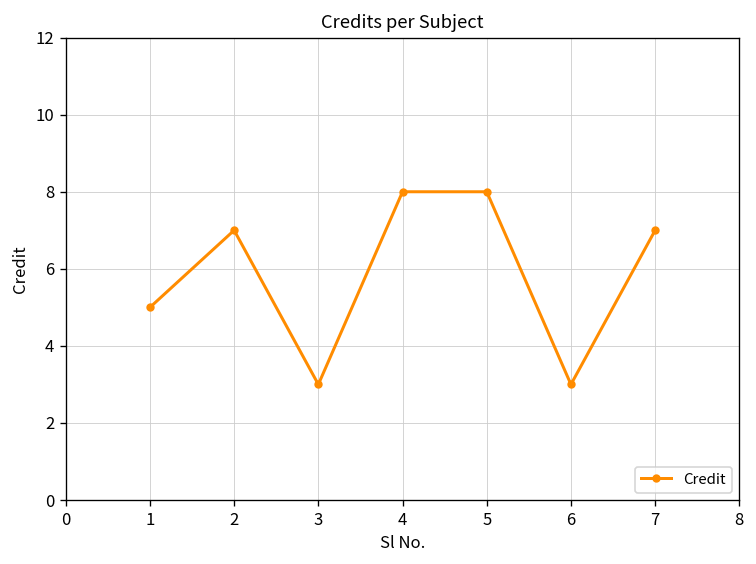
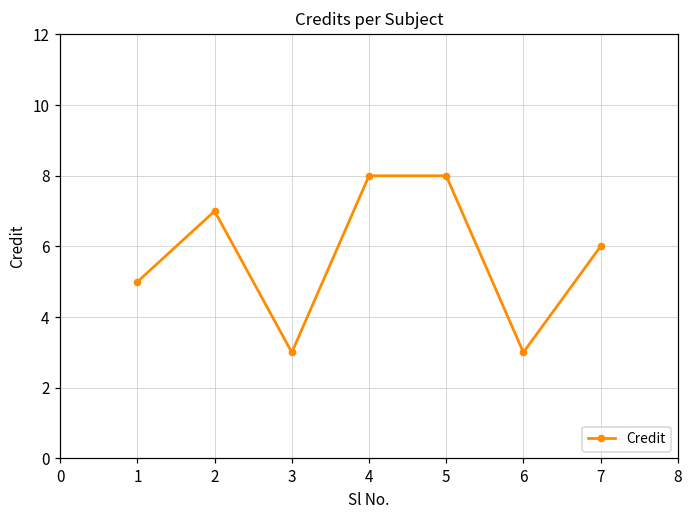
  {
    "1": 5,
    "2": 7,
    "3": 3,
    "4": 8,
    "5": 8,
    "6": 3,
-   "7": 7
+   "7": 6
  }
